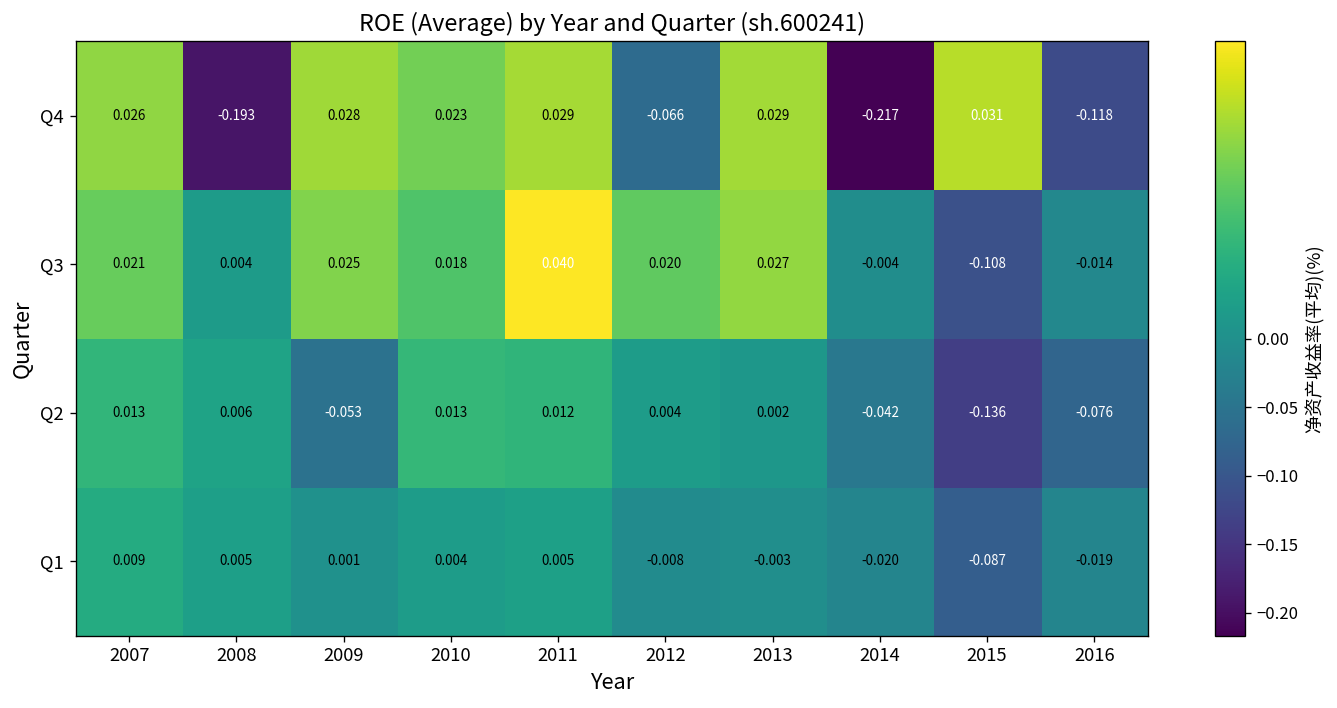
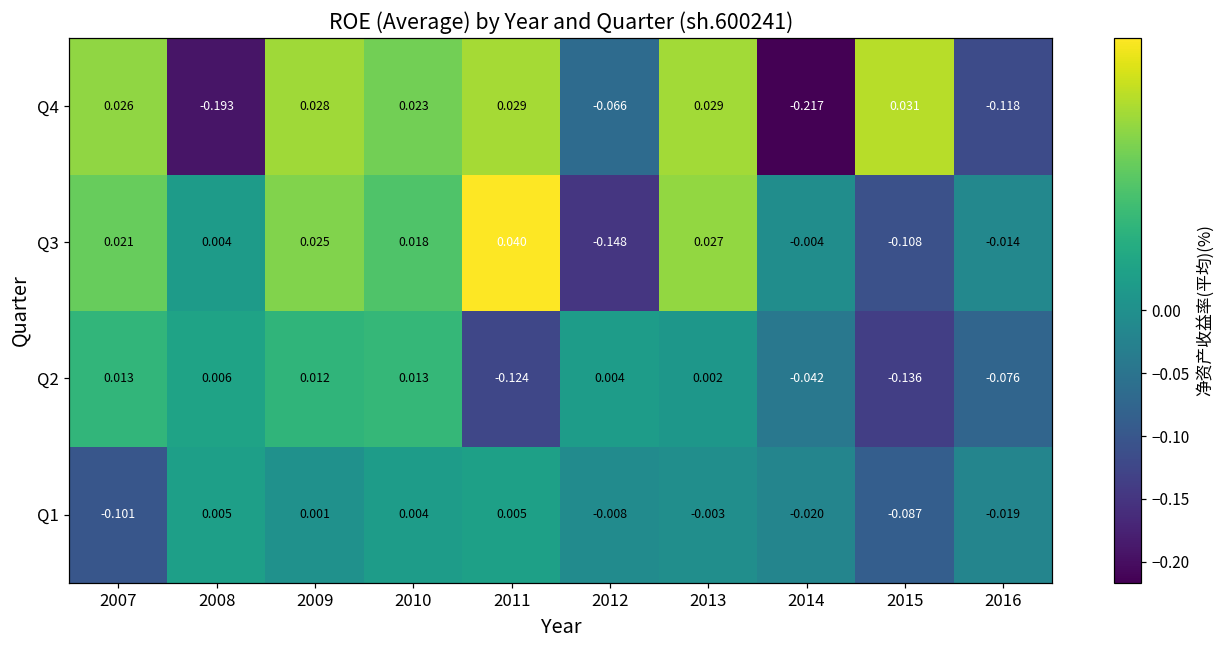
  {
    "Q4": {
      "2007": 0.026,
      "2008": -0.193,
      "2009": 0.028,
      "2010": 0.023,
      "2011": 0.029,
      "2012": -0.066,
      "2013": 0.029,
      "2014": -0.217,
      "2015": 0.031,
      "2016": -0.118
    },
    "Q3": {
      "2007": 0.021,
      "2008": 0.004,
      "2009": 0.025,
      "2010": 0.018,
      "2011": 0.040,
-     "2012": 0.020,
+     "2012": -0.148,
      "2013": 0.027,
      "2014": -0.004,
      "2015": -0.108,
      "2016": -0.014
    },
    "Q2": {
      "2007": 0.013,
      "2008": 0.006,
-     "2009": -0.053,
+     "2009": 0.012,
      "2010": 0.013,
-     "2011": 0.012,
+     "2011": -0.124,
      "2012": 0.004,
      "2013": 0.002,
      "2014": -0.042,
      "2015": -0.136,
      "2016": -0.076
    },
    "Q1": {
-     "2007": 0.009,
+     "2007": -0.101,
      "2008": 0.005,
      "2009": 0.001,
      "2010": 0.004,
      "2011": 0.005,
      "2012": -0.008,
      "2013": -0.003,
      "2014": -0.020,
      "2015": -0.087,
      "2016": -0.019
    }
  }
